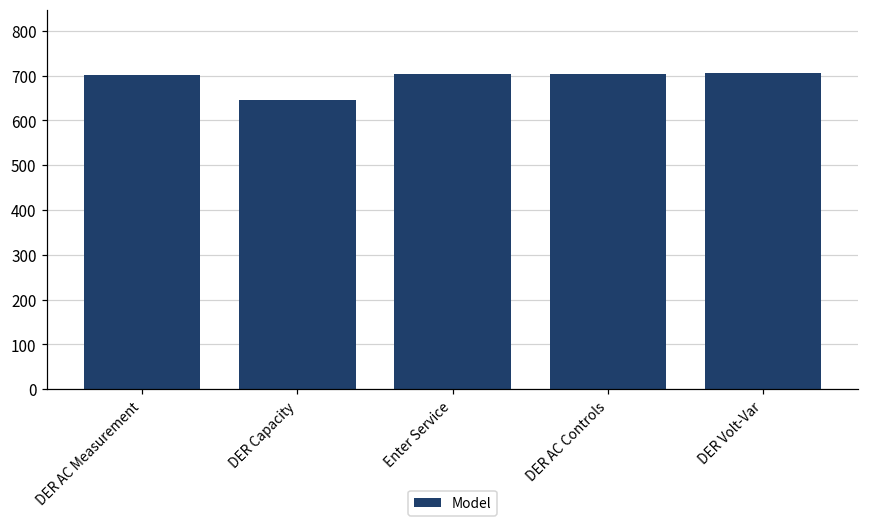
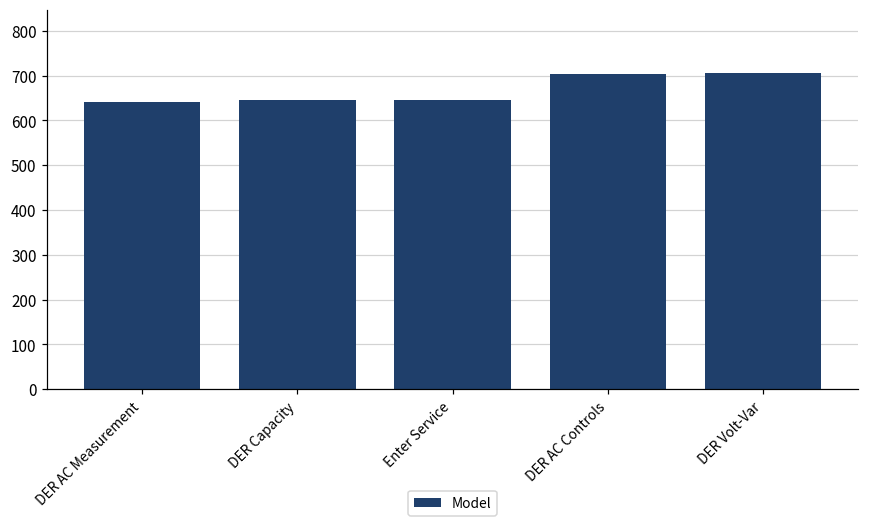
  {
-   "DER AC Measurement": 700,
+   "DER AC Measurement": 640,
    "DER Capacity": 650,
-   "Enter Service": 700,
+   "Enter Service": 650,
    "DER AC Controls": 700,
    "DER Volt-Var": 710
  }
